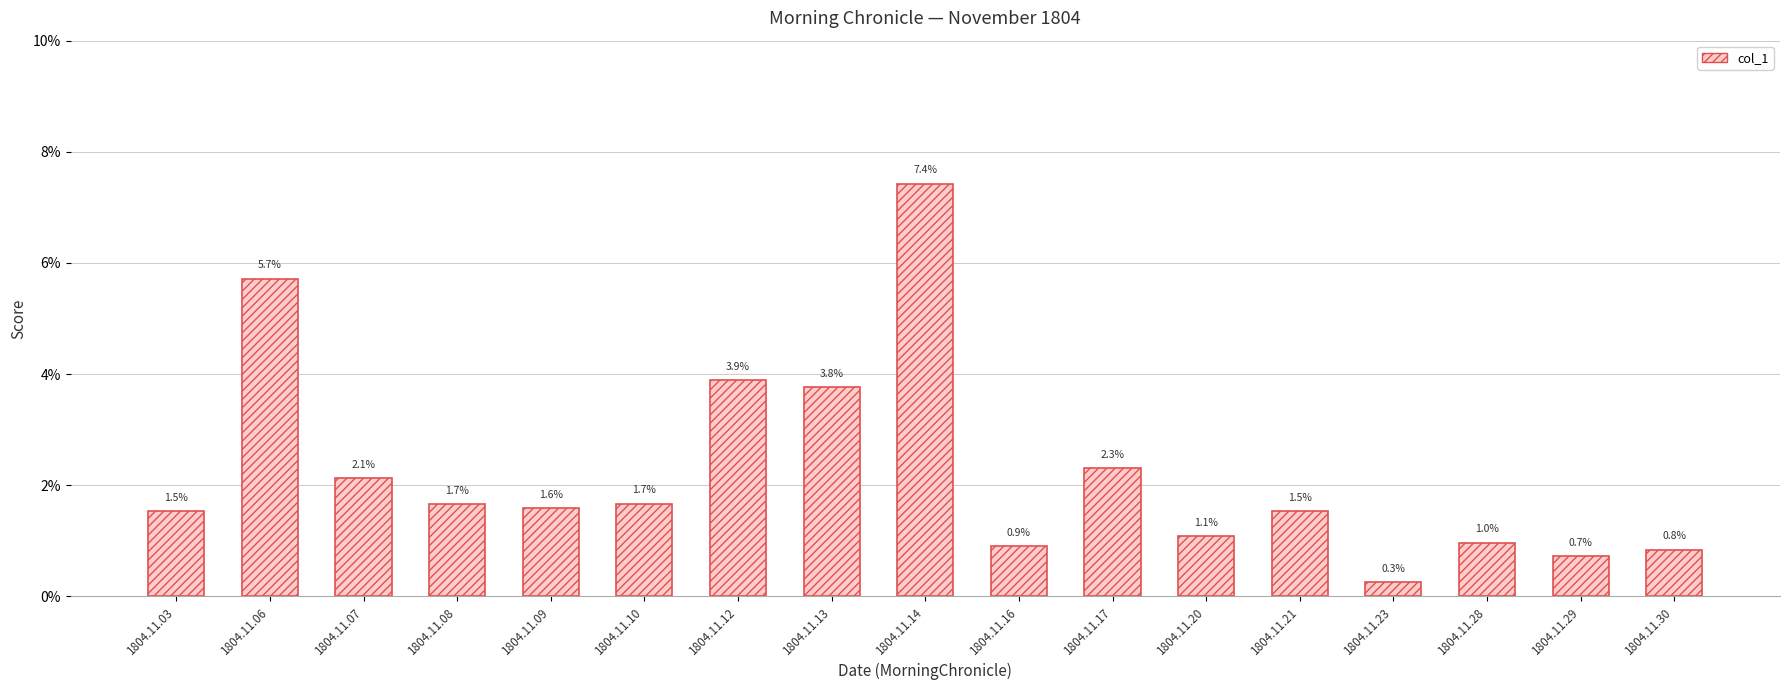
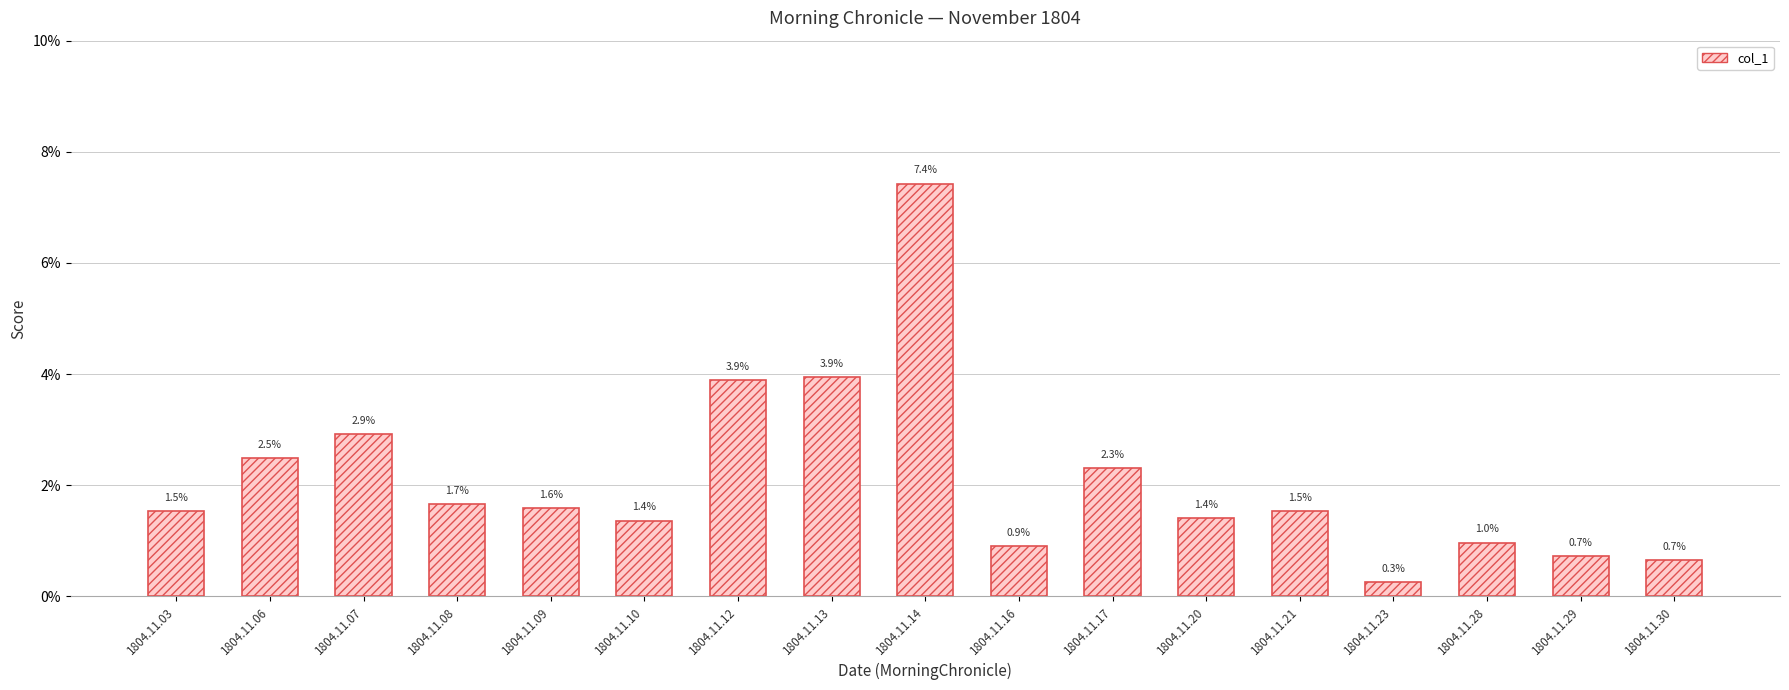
  {
    "1804.11.03": "1.5%",
-   "1804.11.06": "5.7%",
-   "1804.11.07": "2.1%",
+   "1804.11.06": "2.5%",
+   "1804.11.07": "2.9%",
    "1804.11.08": "1.7%",
    "1804.11.09": "1.6%",
-   "1804.11.10": "1.7%",
+   "1804.11.10": "1.4%",
    "1804.11.12": "3.9%",
-   "1804.11.13": "3.8%",
+   "1804.11.13": "3.9%",
    "1804.11.14": "7.4%",
    "1804.11.16": "0.9%",
    "1804.11.17": "2.3%",
-   "1804.11.20": "1.1%",
+   "1804.11.20": "1.4%",
    "1804.11.21": "1.5%",
    "1804.11.23": "0.3%",
    "1804.11.28": "1.0%",
    "1804.11.29": "0.7%",
-   "1804.11.30": "0.8%"
+   "1804.11.30": "0.7%"
  }
